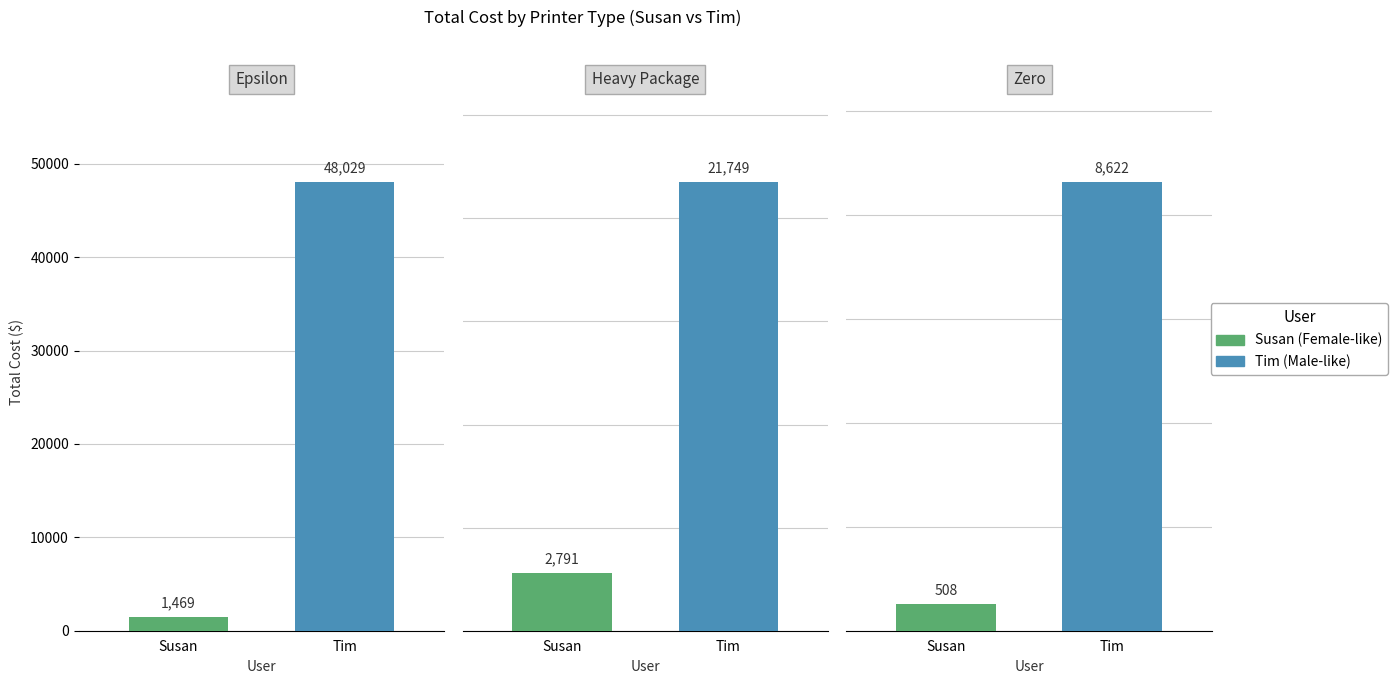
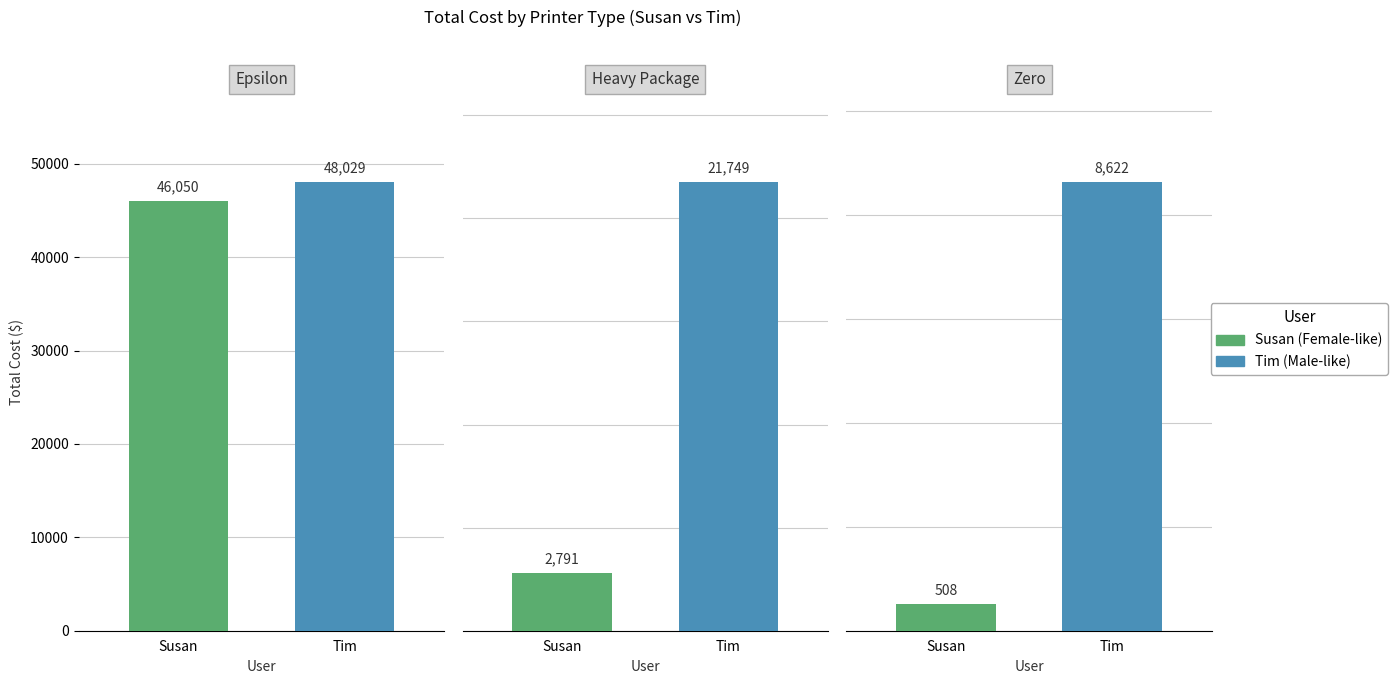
  {
    "Epsilon": {
-     "Susan": "1,469",
+     "Susan": "46,050",
      "Tim": "48,029"
    },
    "Heavy Package": {
      "Susan": "2,791",
      "Tim": "21,749"
    },
    "Zero": {
      "Susan": "508",
      "Tim": "8,622"
    }
  }
